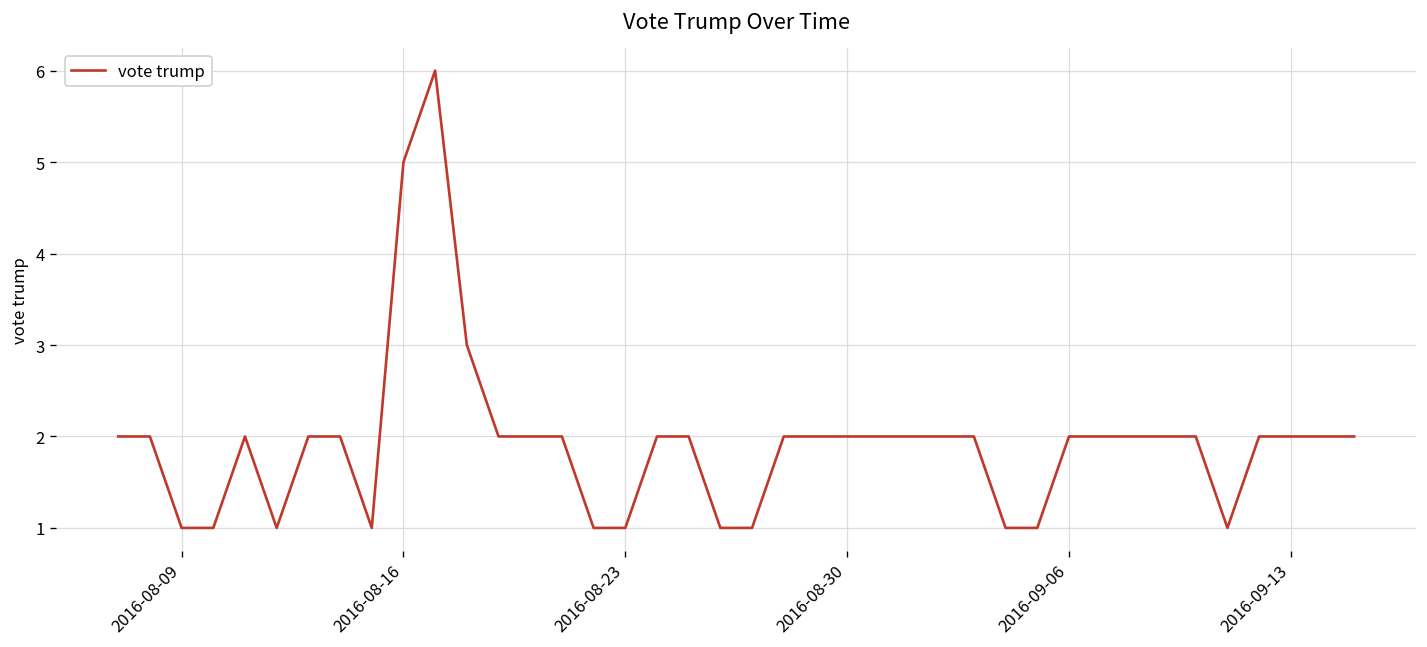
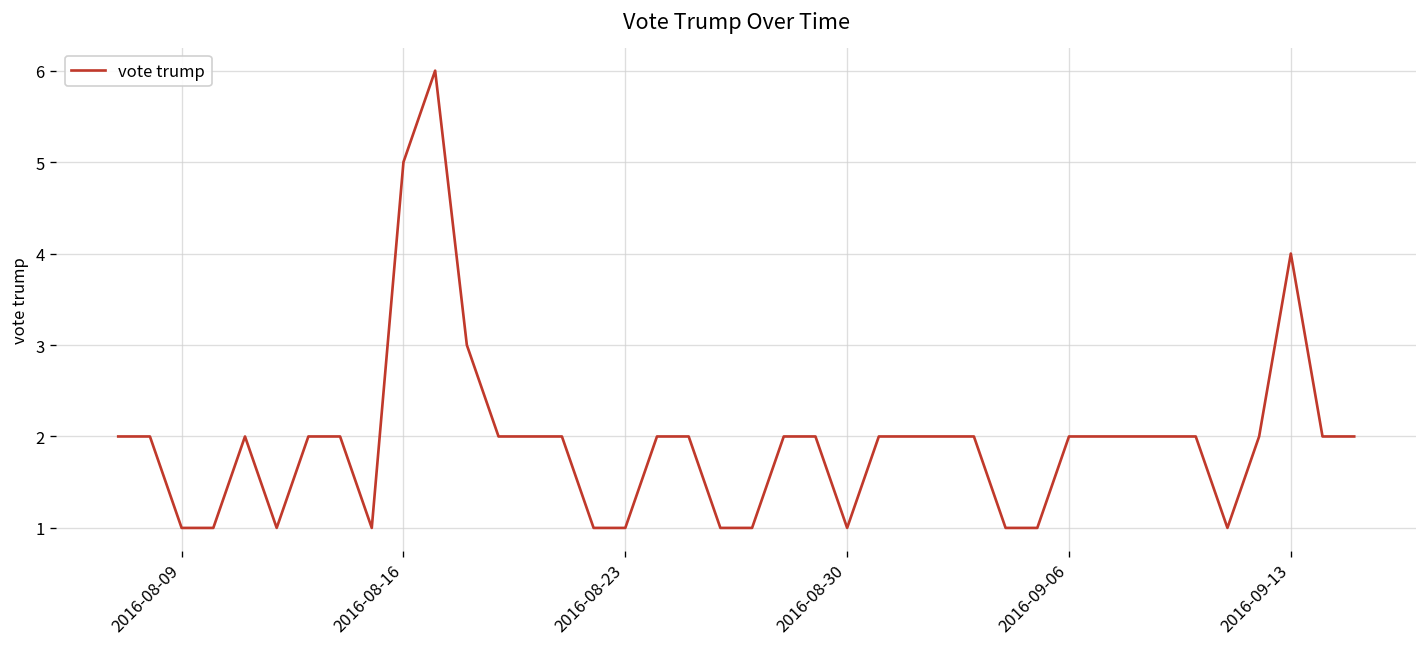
  {
    "2016-08-09": 1,
    "2016-08-16": 5,
    "2016-08-23": 1,
-   "2016-08-30": 2,
+   "2016-08-30": 1,
    "2016-09-06": 2,
-   "2016-09-13": 2
+   "2016-09-13": 4
  }
